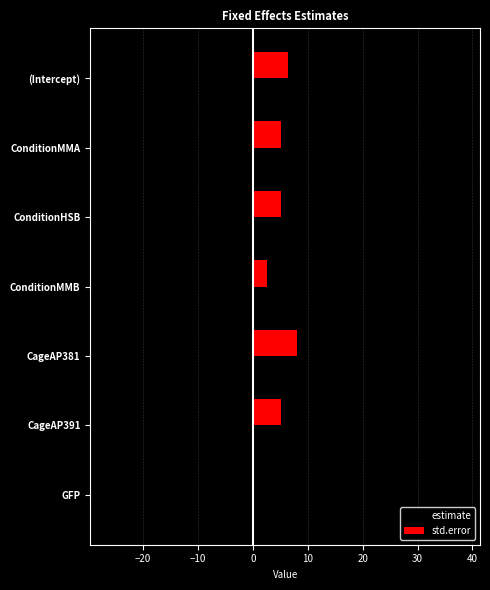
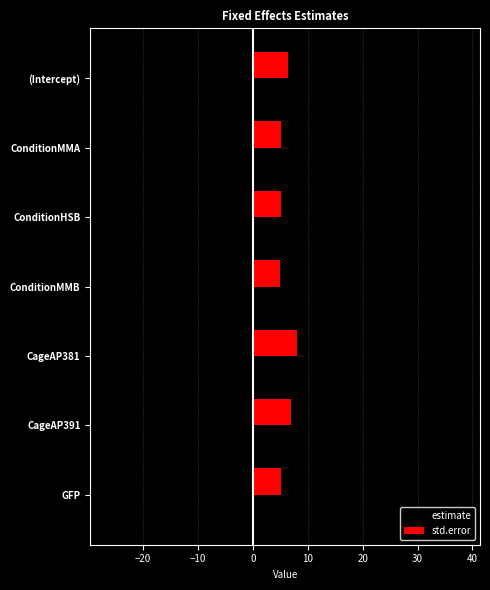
  {
    "estimate": {
      "(Intercept)": 38,
      "ConditionHSB": -8,
      "ConditionMMB": -9,
      "CageAP381": -11,
      "CageAP391": -26
    },
    "std.error": {
      "(Intercept)": 6,
      "ConditionMMA": 5,
      "ConditionHSB": 5,
-     "ConditionMMB": 3,
+     "ConditionMMB": 5,
      "CageAP381": 8,
-     "CageAP391": 5,
-     "GFP": 0
+     "CageAP391": 7,
+     "GFP": 5
    }
  }
